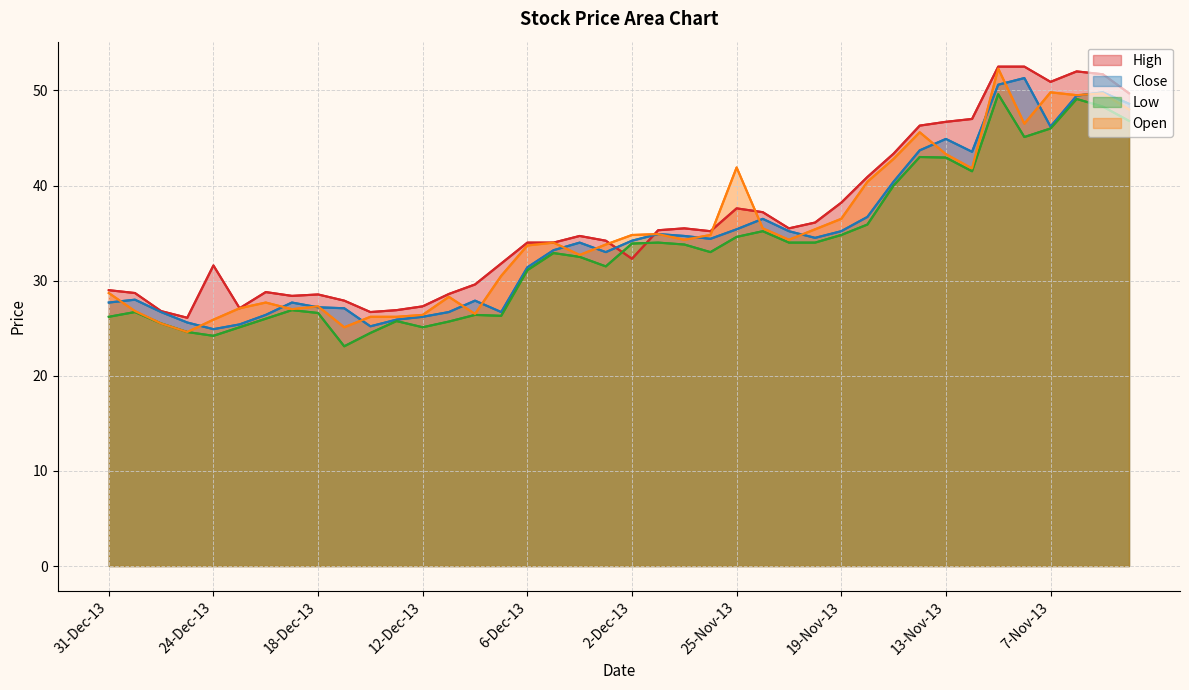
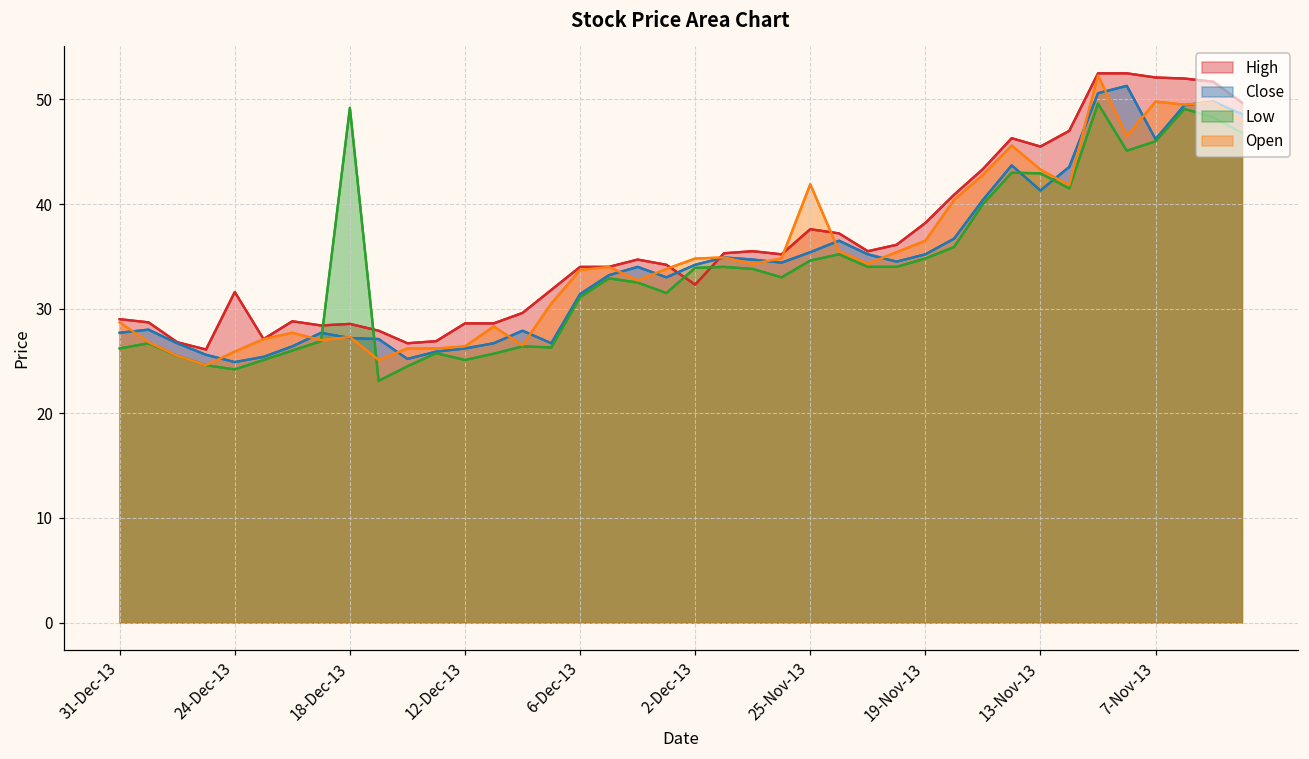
  {
    "High": {
      "31-Dec-13": 29,
      "24-Dec-13": 32,
      "18-Dec-13": 29,
-     "12-Dec-13": 27,
+     "12-Dec-13": 29,
      "6-Dec-13": 34,
      "2-Dec-13": 32,
      "25-Nov-13": 38,
      "19-Nov-13": 38,
-     "13-Nov-13": 47,
-     "7-Nov-13": 51
+     "13-Nov-13": 46,
+     "7-Nov-13": 52
    },
    "Close": {
      "31-Dec-13": 28,
      "24-Dec-13": 25,
      "6-Dec-13": 31,
      "2-Dec-13": 34,
      "25-Nov-13": 35,
      "19-Nov-13": 35,
-     "13-Nov-13": 45
+     "13-Nov-13": 41
    },
    "Low": {
      "31-Dec-13": 26,
      "24-Dec-13": 24,
-     "18-Dec-13": 27,
+     "18-Dec-13": 49,
      "12-Dec-13": 25,
      "6-Dec-13": 31,
      "2-Dec-13": 34,
      "25-Nov-13": 35,
      "19-Nov-13": 35,
      "13-Nov-13": 43
    },
    "Open": {
      "31-Dec-13": 29,
      "24-Dec-13": 26,
      "6-Dec-13": 34,
      "2-Dec-13": 35,
      "25-Nov-13": 42,
      "19-Nov-13": 37,
      "13-Nov-13": 43,
      "7-Nov-13": 50
    }
  }
